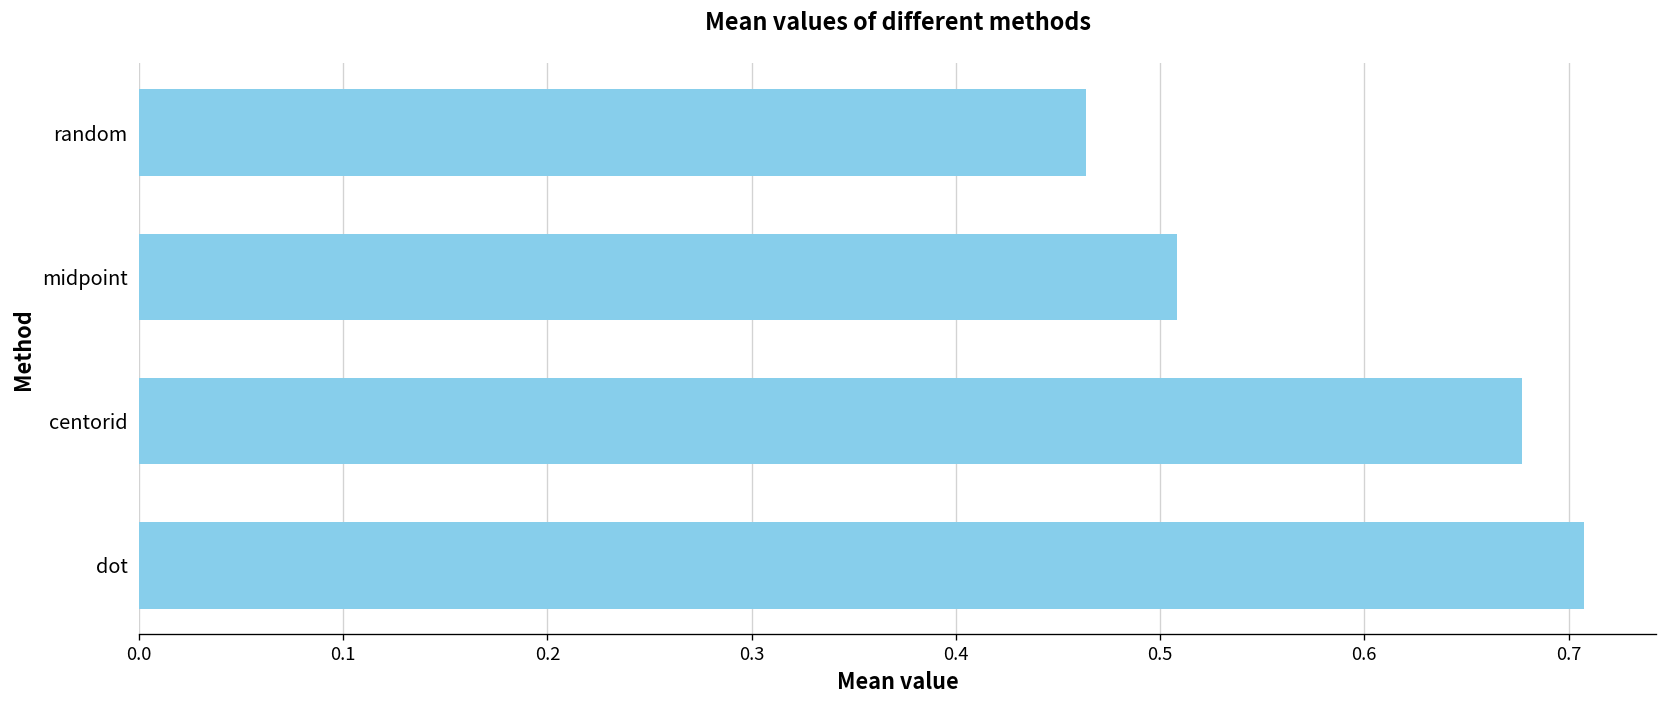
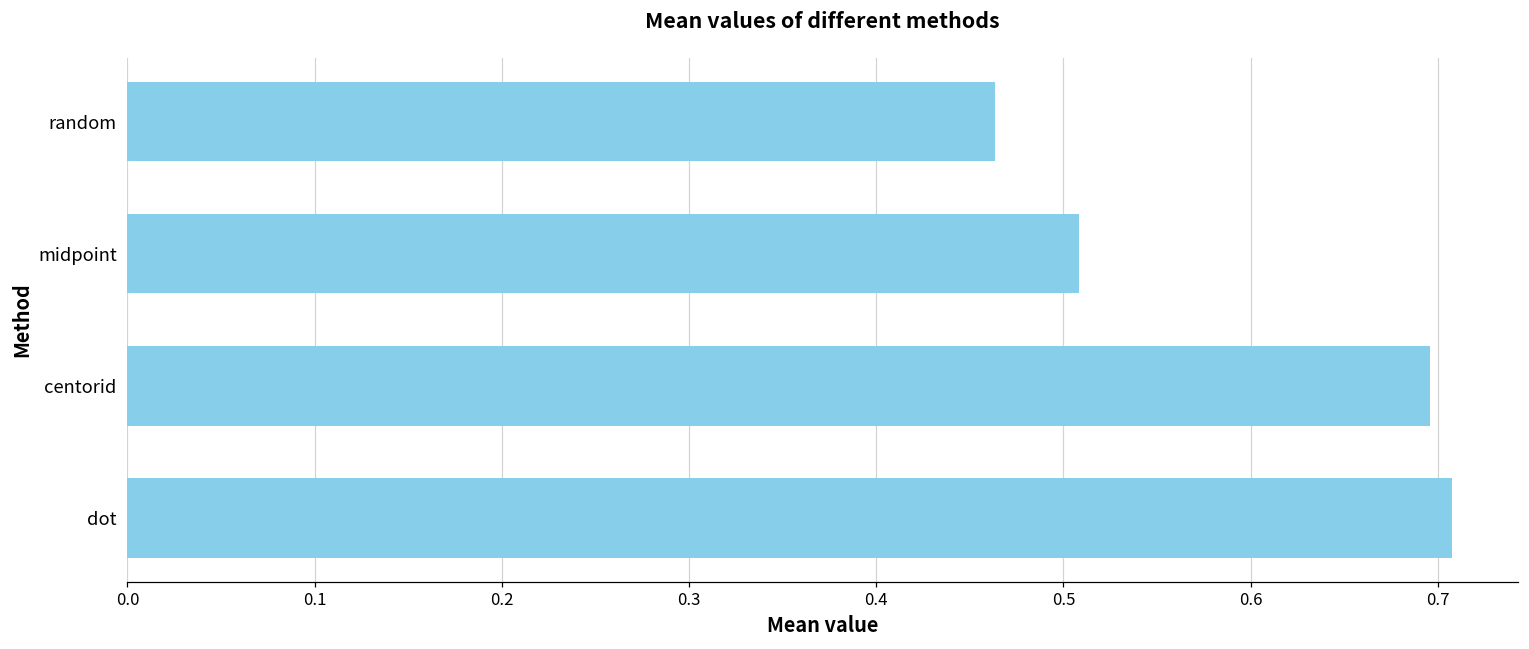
  {
    "random": 0.464,
    "midpoint": 0.508,
-   "centorid": 0.677,
+   "centorid": 0.696,
    "dot": 0.707
  }
